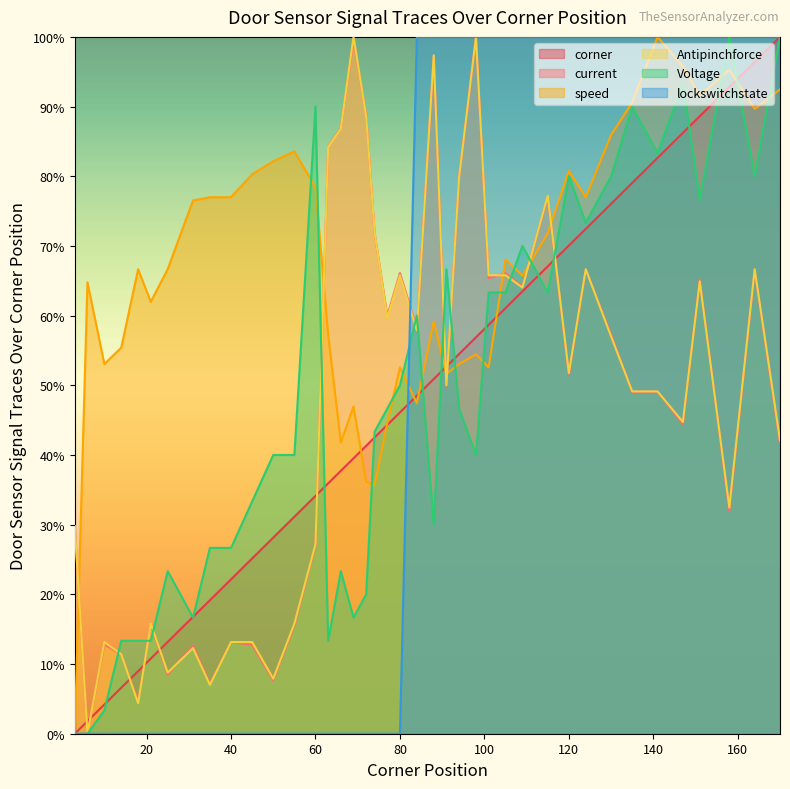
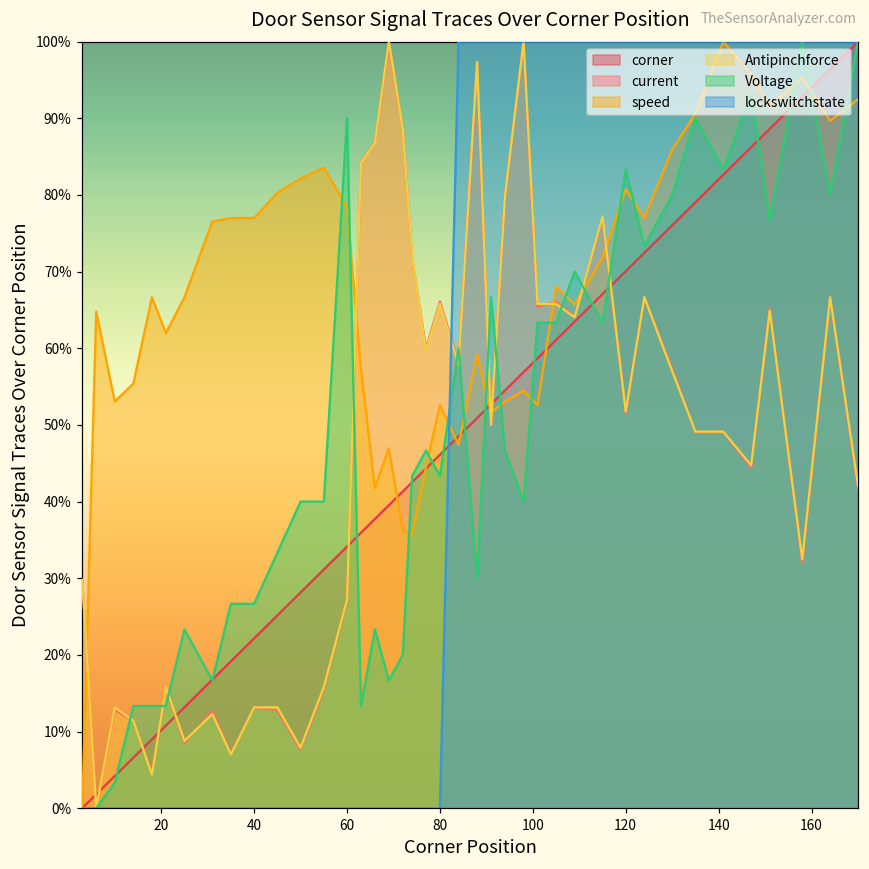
  {
    "Voltage": {
      "40": "27%",
      "60": "90%",
-     "80": "50%",
-     "120": "80%"
+     "80": "43%",
+     "120": "83%"
    },
    "lockswitchstate": {
      "40": "0%",
      "60": "0%",
      "80": "0%",
      "120": "100%"
    }
  }
